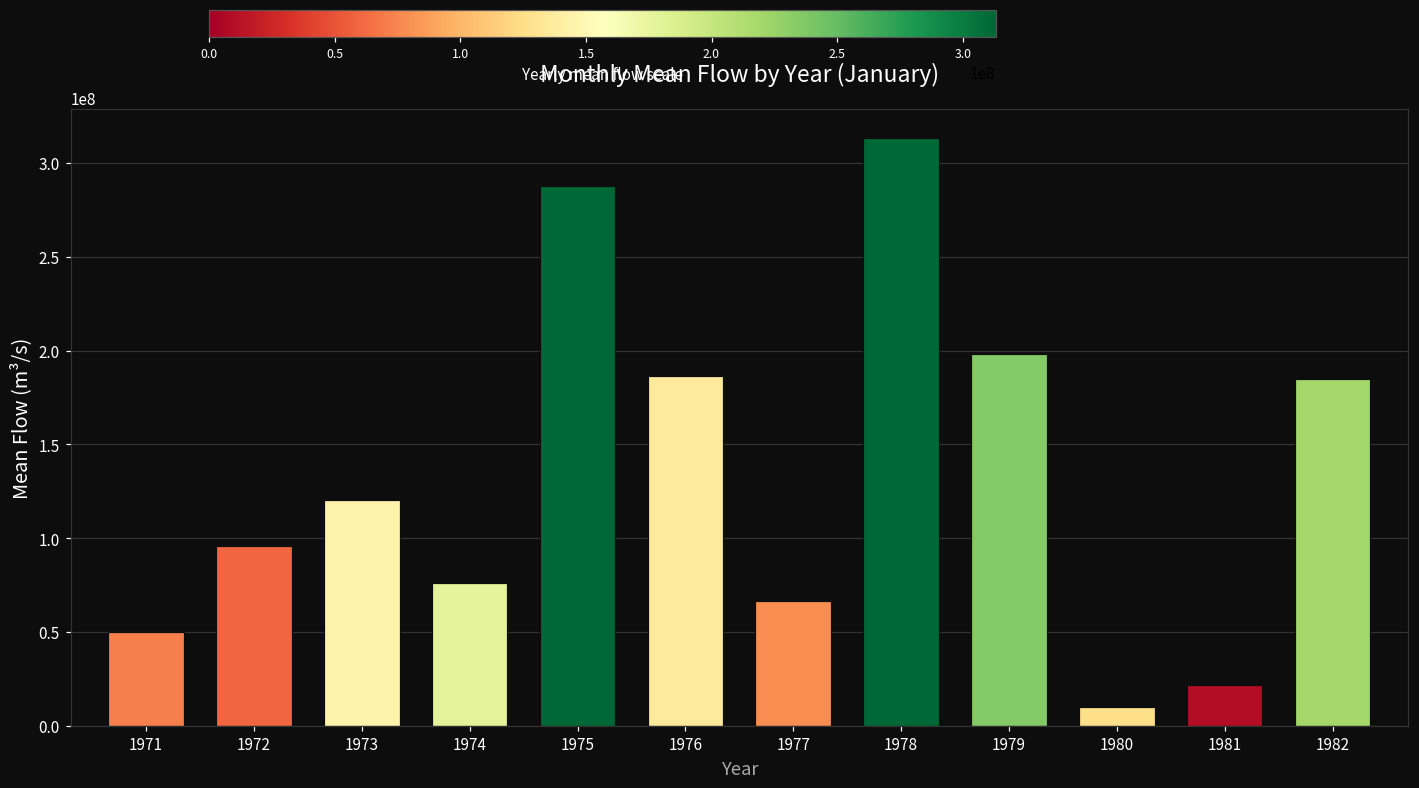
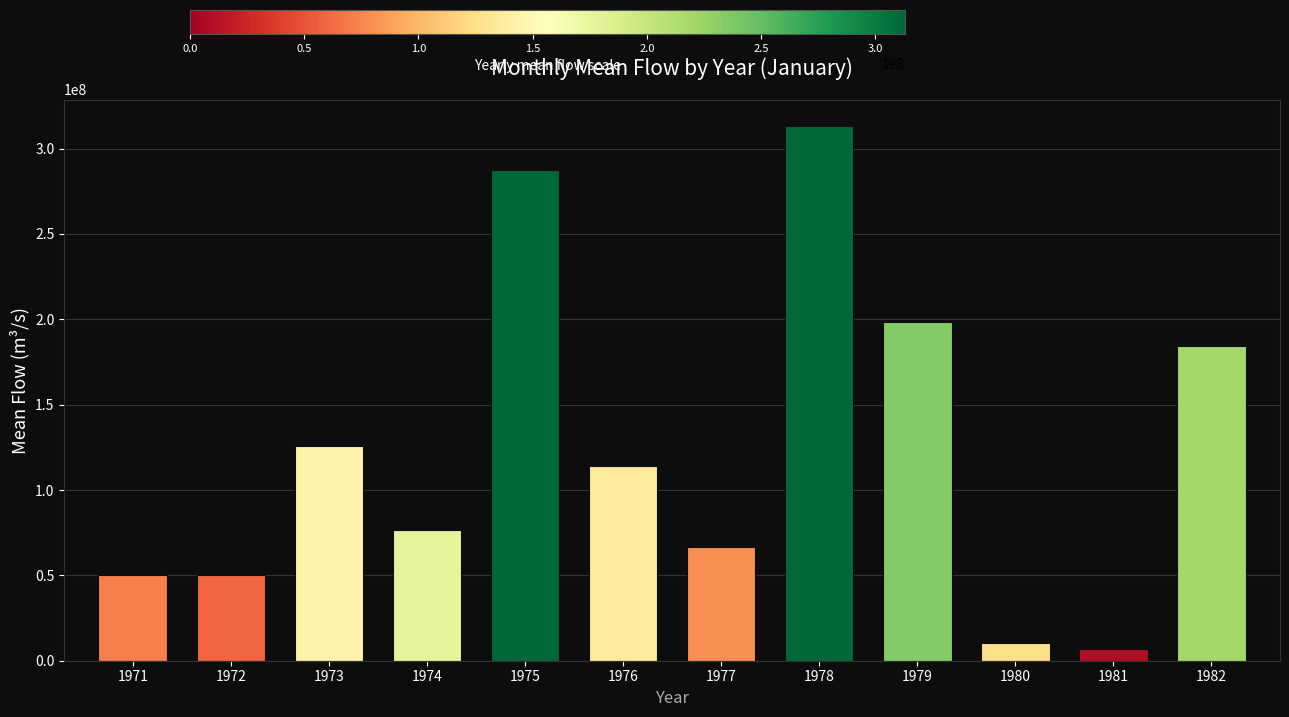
  {
    "1971": 50000000,
-   "1972": 96000000,
-   "1973": 121000000,
+   "1972": 50000000,
+   "1973": 126000000,
    "1974": 76000000,
    "1975": 287000000,
-   "1976": 187000000,
+   "1976": 114000000,
    "1977": 67000000,
    "1978": 313000000,
    "1979": 198000000,
    "1980": 10000000,
-   "1981": 22000000,
+   "1981": 7000000,
    "1982": 185000000
  }
